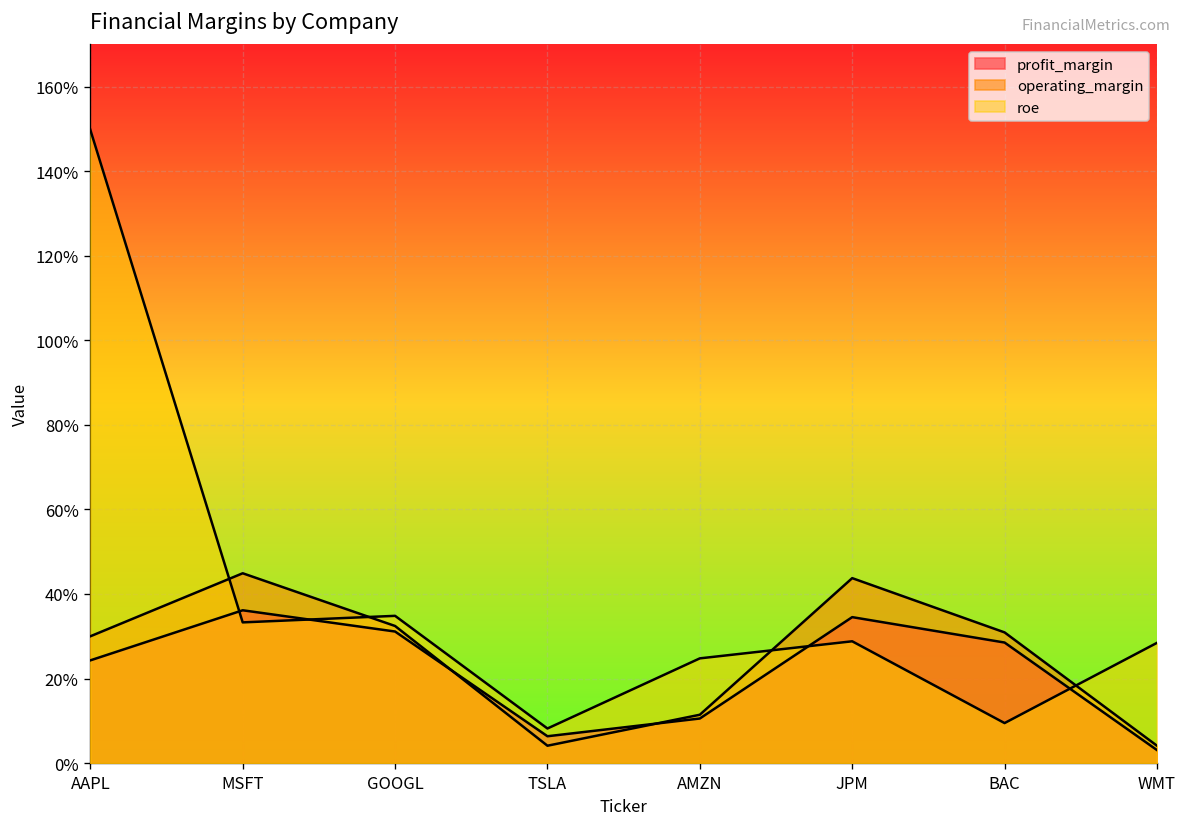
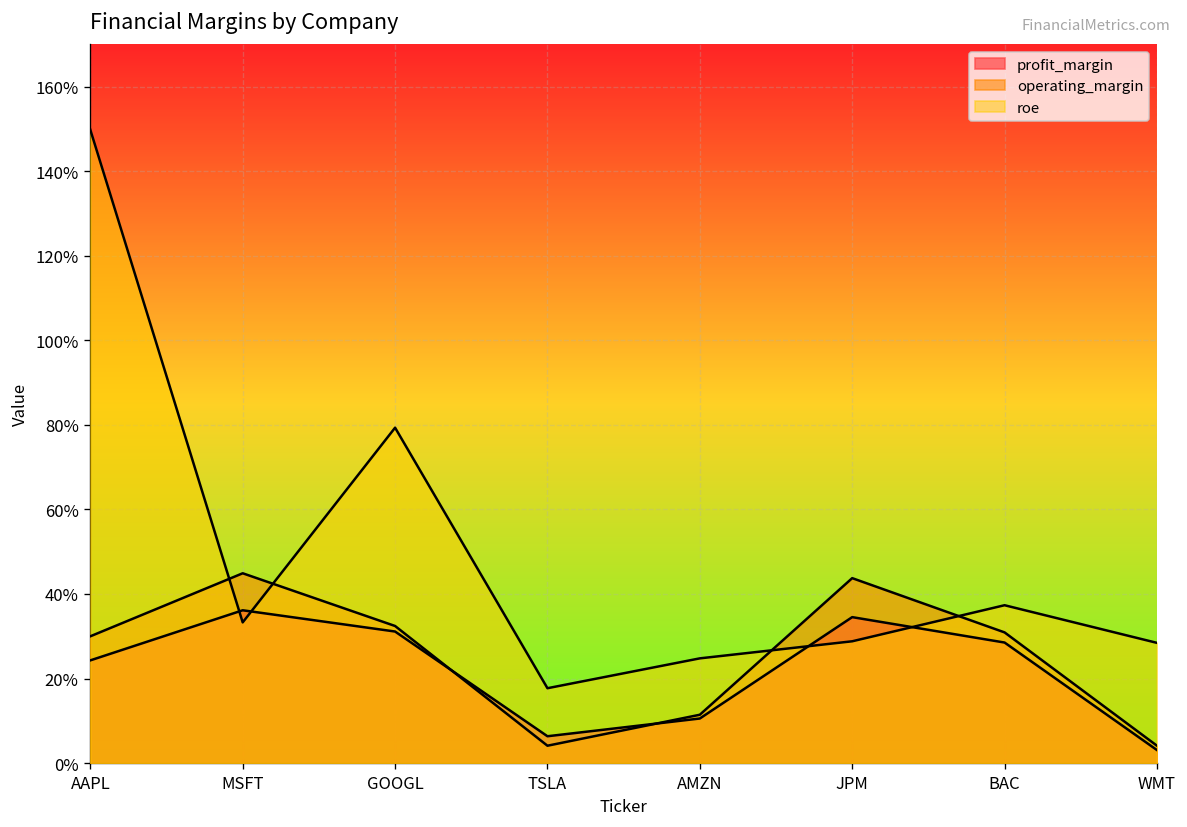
  {
    "profit_margin": {
      "AAPL": "24%",
      "MSFT": "36%",
      "GOOGL": "31%",
      "TSLA": "6%",
      "AMZN": "11%",
      "JPM": "35%",
      "BAC": "29%",
      "WMT": "3%"
    },
    "operating_margin": {
      "AAPL": "30%",
      "MSFT": "45%",
      "GOOGL": "32%",
      "TSLA": "4%",
      "AMZN": "11%",
      "JPM": "44%",
      "BAC": "31%",
      "WMT": "4%"
    },
    "roe": {
      "AAPL": "150%",
      "MSFT": "33%",
-     "GOOGL": "35%",
-     "TSLA": "8%",
+     "GOOGL": "79%",
+     "TSLA": "18%",
      "AMZN": "25%",
      "JPM": "29%",
-     "BAC": "9%",
+     "BAC": "37%",
      "WMT": "28%"
    }
  }
